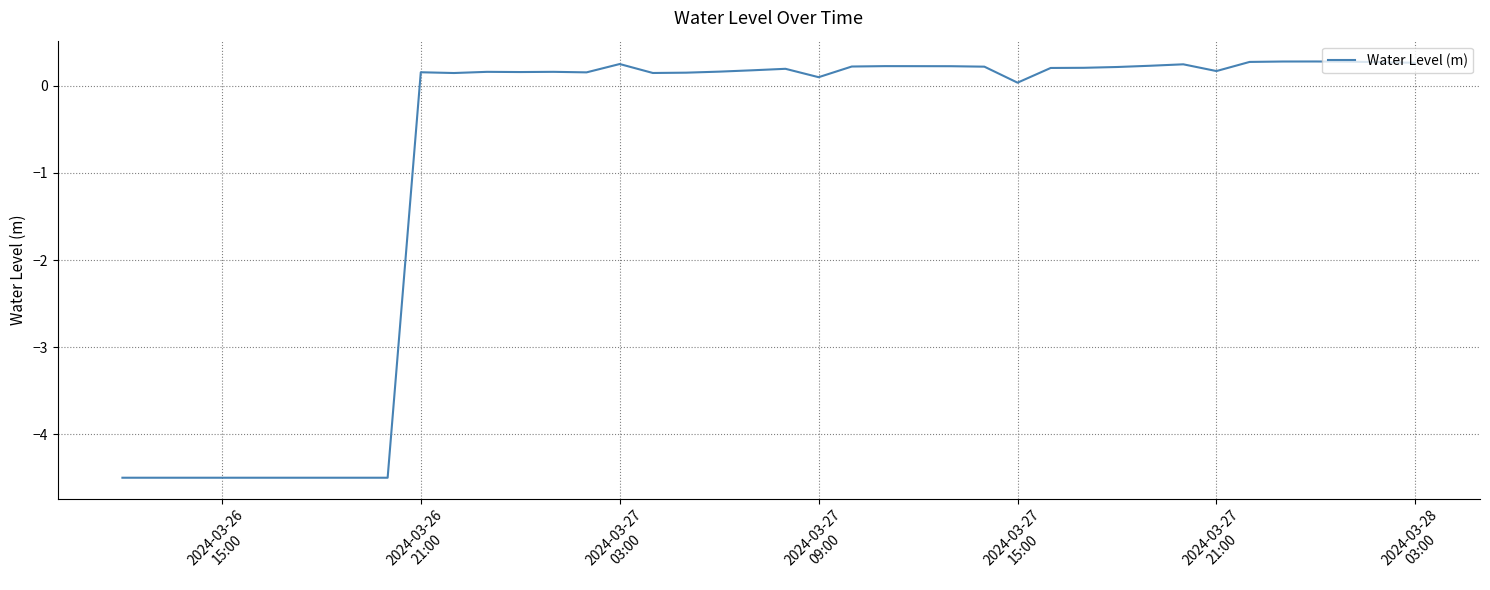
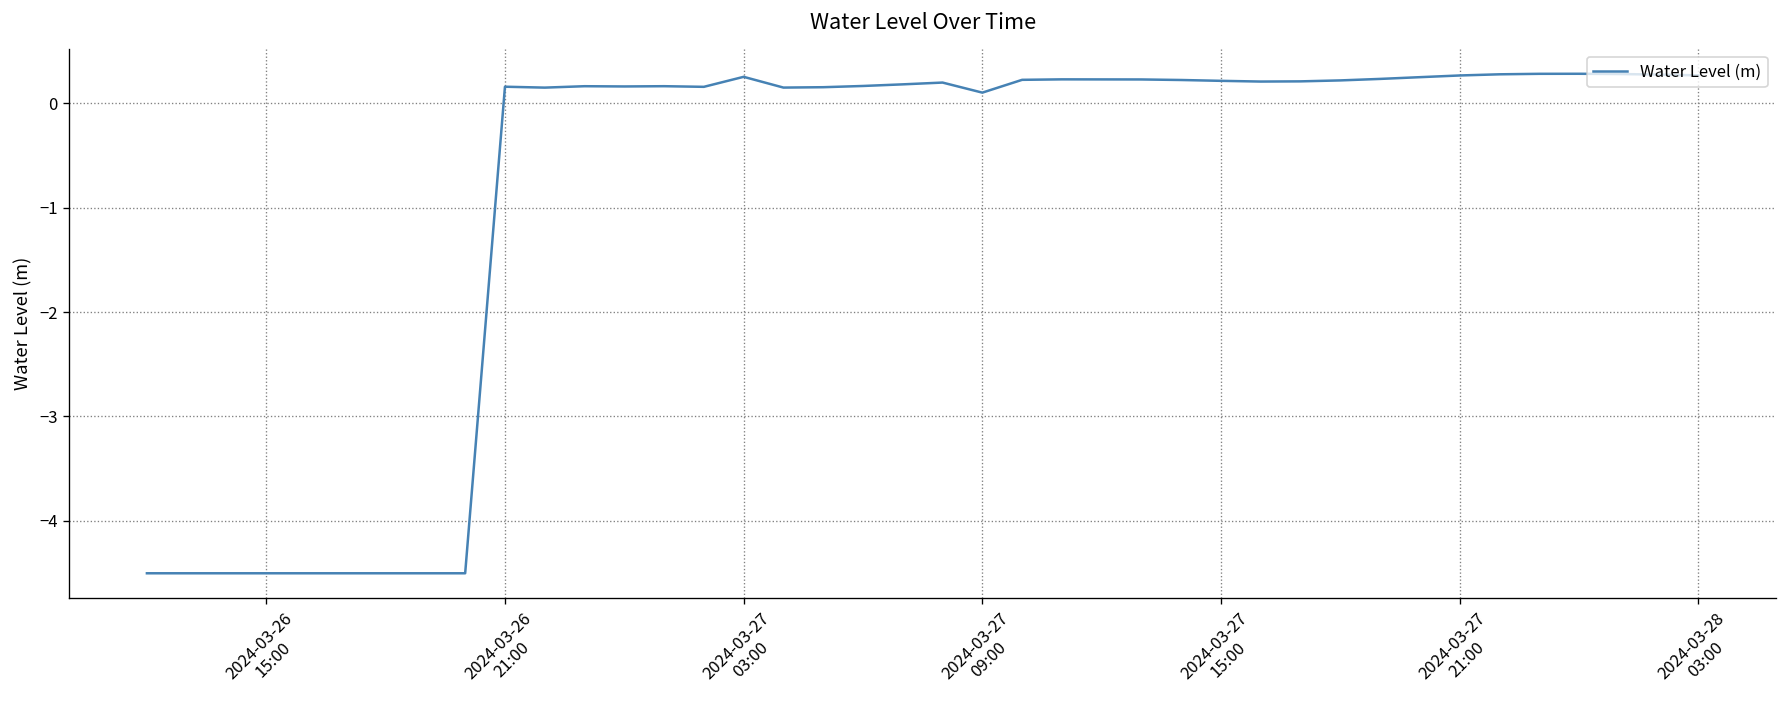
  {
    "2024-03-26 15:00": -4.5,
    "2024-03-26 21:00": 0.2,
    "2024-03-27 03:00": 0.3,
    "2024-03-27 09:00": 0.1,
-   "2024-03-27 15:00": 0.0,
-   "2024-03-27 21:00": 0.2
+   "2024-03-27 15:00": 0.2,
+   "2024-03-27 21:00": 0.3
  }
